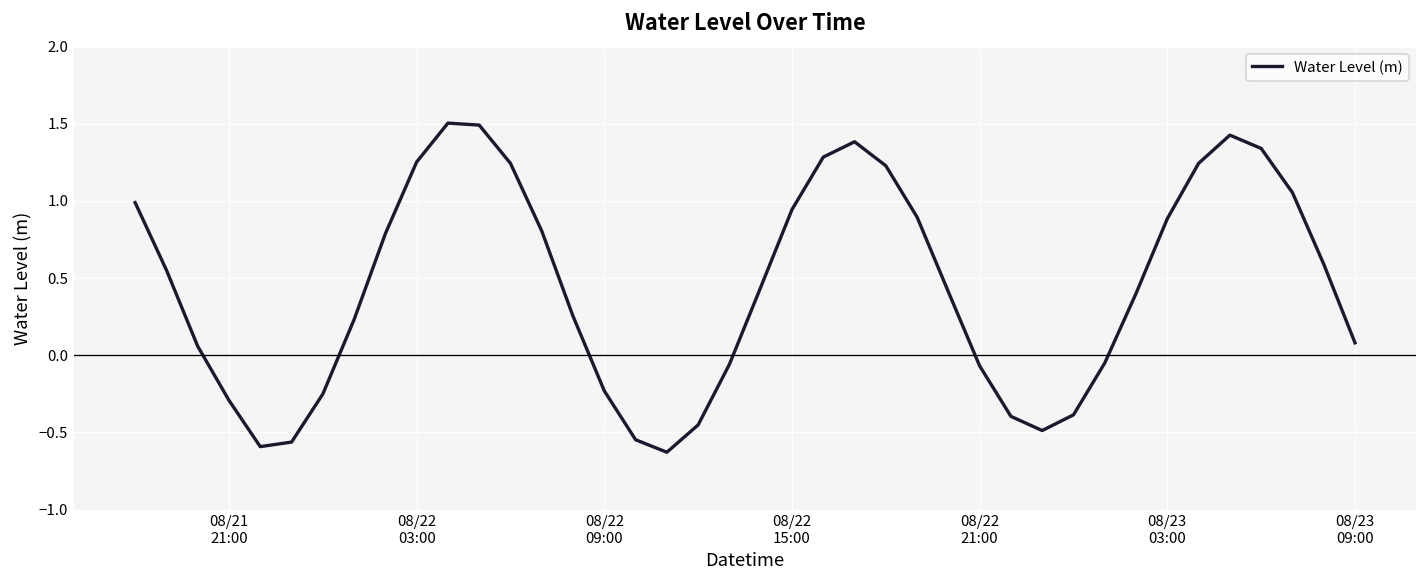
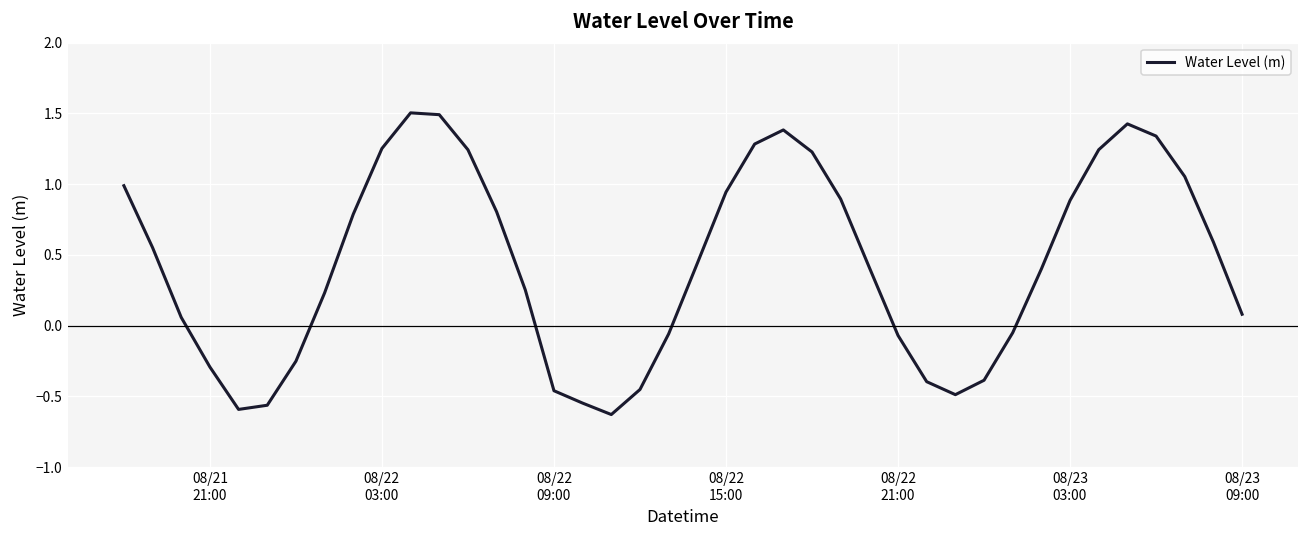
  {
    "08/21 21:00": -0.29,
    "08/22 03:00": 1.25,
-   "08/22 09:00": -0.23,
+   "08/22 09:00": -0.46,
    "08/22 15:00": 0.94,
    "08/22 21:00": -0.07,
    "08/23 03:00": 0.89,
    "08/23 09:00": 0.08
  }
